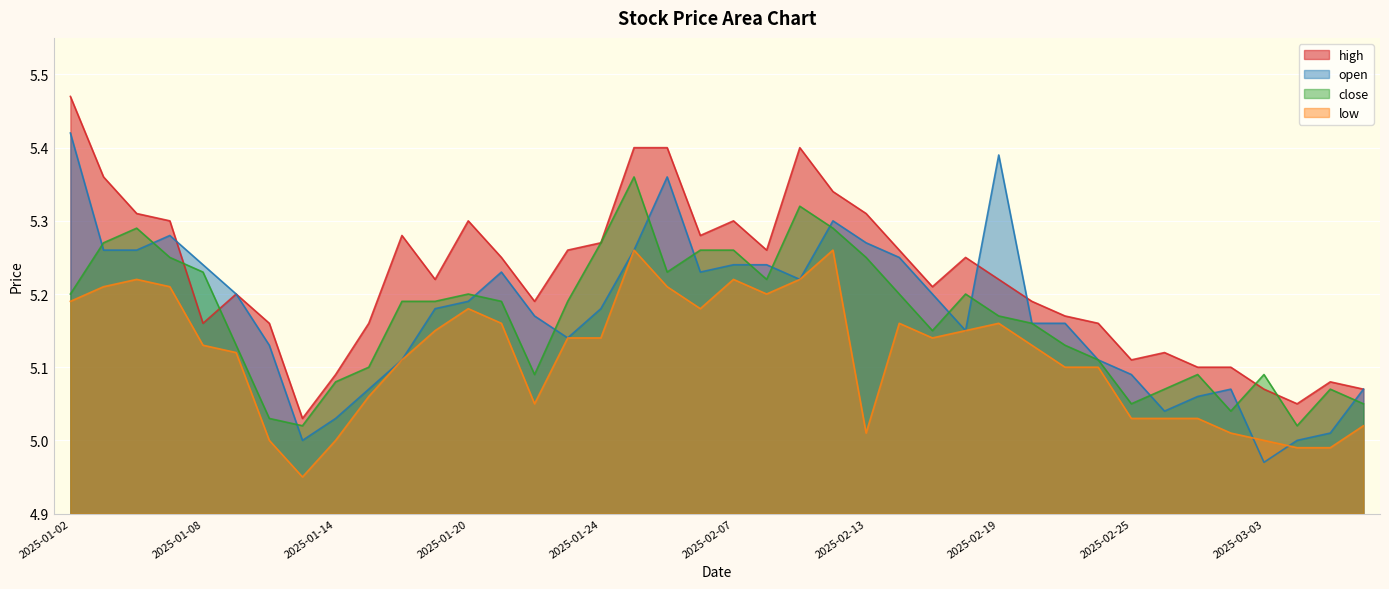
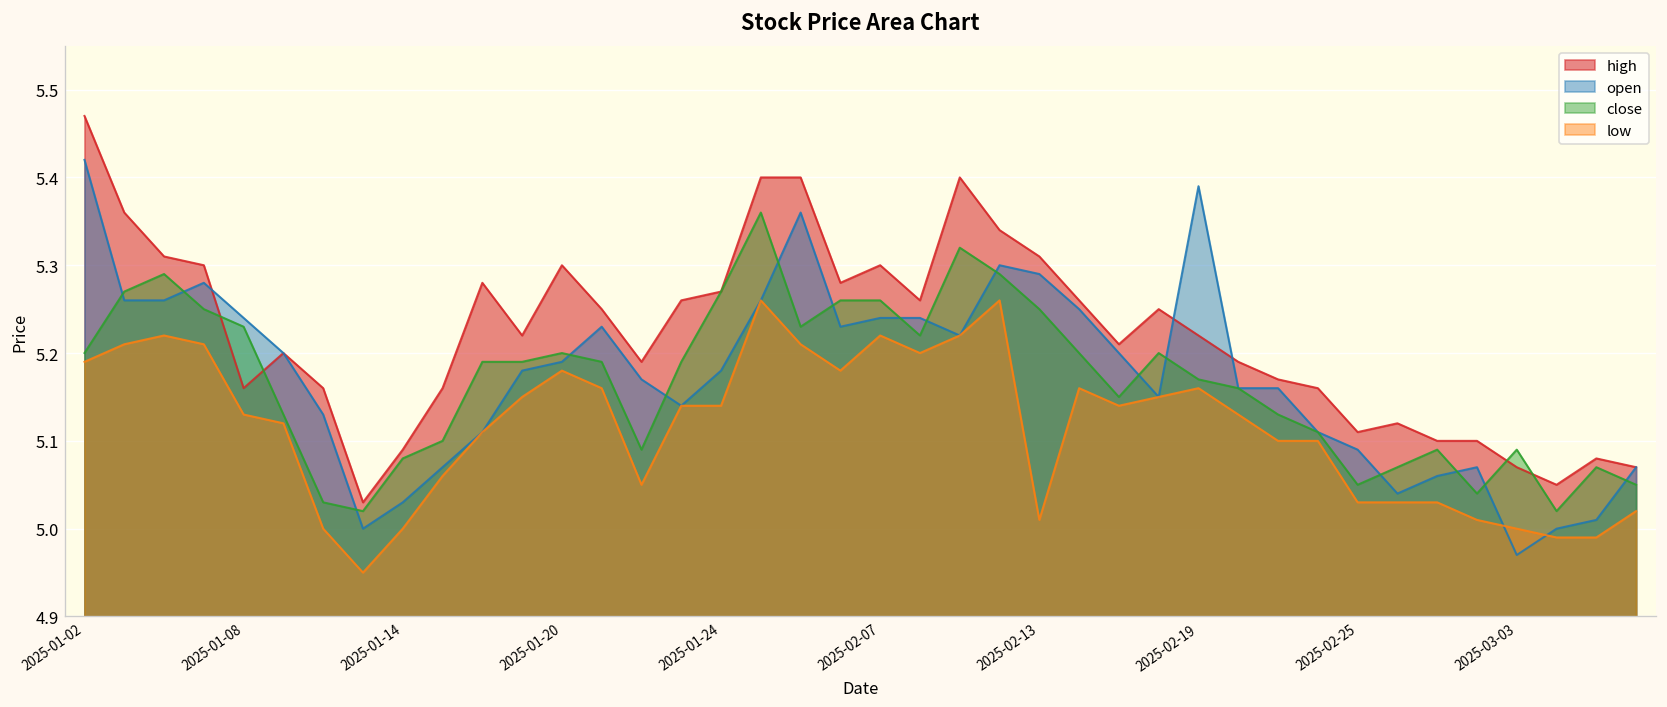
  {
    "high": {
      "2025-01-02": 5.47,
      "2025-01-08": 5.16,
      "2025-01-14": 5.09,
      "2025-01-20": 5.30,
      "2025-02-07": 5.30,
      "2025-02-13": 5.31,
      "2025-02-19": 5.22,
      "2025-02-25": 5.11,
      "2025-03-03": 5.07
    },
    "open": {
      "2025-01-02": 5.42,
      "2025-01-08": 5.24,
      "2025-01-14": 5.03,
      "2025-01-20": 5.19,
      "2025-01-24": 5.18,
      "2025-02-07": 5.24,
-     "2025-02-13": 5.27,
+     "2025-02-13": 5.29,
      "2025-02-19": 5.39,
      "2025-02-25": 5.09,
      "2025-03-03": 4.97
    },
    "close": {
      "2025-01-02": 5.20,
      "2025-01-08": 5.23,
      "2025-01-14": 5.08,
      "2025-01-20": 5.20,
      "2025-02-07": 5.26,
      "2025-02-13": 5.25,
      "2025-02-19": 5.17,
      "2025-02-25": 5.05,
      "2025-03-03": 5.09
    },
    "low": {
      "2025-01-02": 5.19,
      "2025-01-08": 5.13,
      "2025-01-14": 5.00,
      "2025-01-20": 5.18,
      "2025-01-24": 5.14,
      "2025-02-07": 5.22,
      "2025-02-13": 5.01,
      "2025-02-19": 5.16,
      "2025-02-25": 5.03,
      "2025-03-03": 5.00
    }
  }
